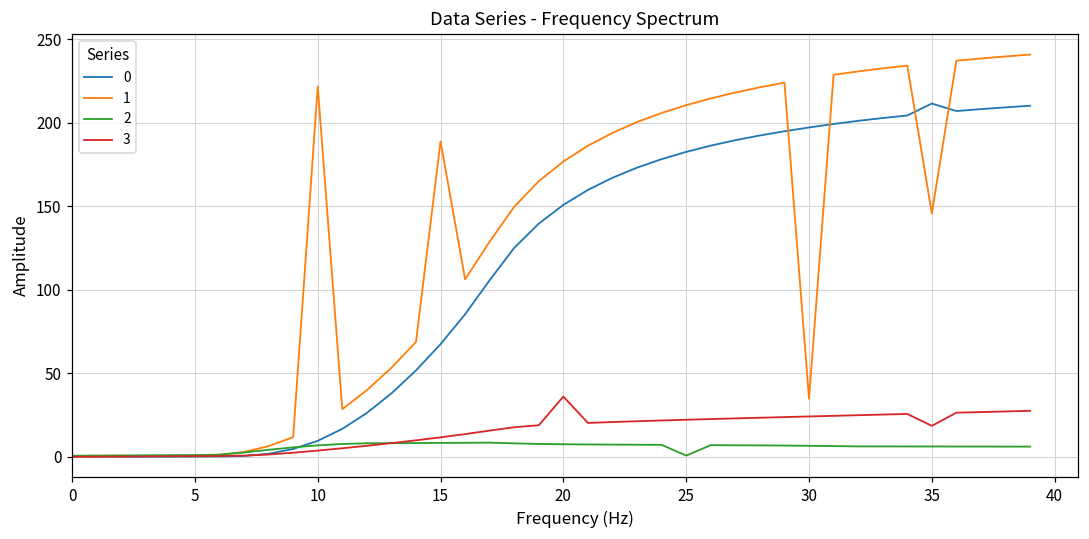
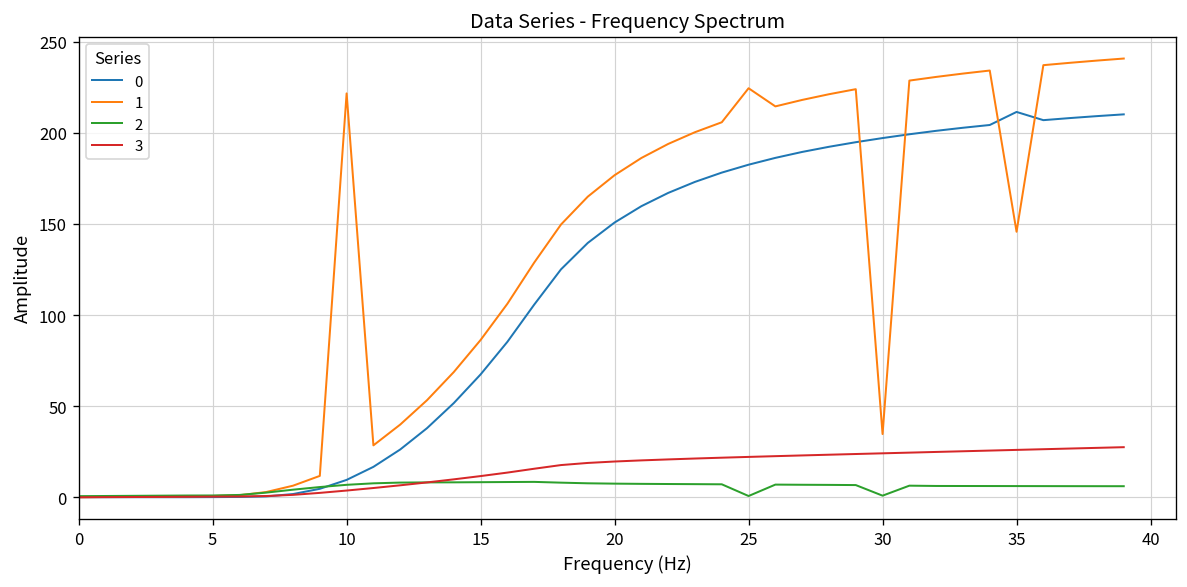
  {
    "0": {
      "10": 10,
      "15": 67,
      "20": 151,
      "25": 182,
      "30": 197,
      "35": 211
    },
    "1": {
      "10": 222,
-     "15": 189,
+     "15": 86,
      "20": 177,
-     "25": 210,
+     "25": 224,
      "30": 35,
      "35": 146
    },
    "2": {
      "10": 7,
      "15": 8,
      "20": 8,
      "25": 1,
-     "30": 7,
+     "30": 1,
      "35": 6
    },
    "3": {
      "10": 4,
      "15": 12,
-     "20": 36,
+     "20": 20,
      "25": 22,
      "30": 24,
-     "35": 19
+     "35": 26
    }
  }
